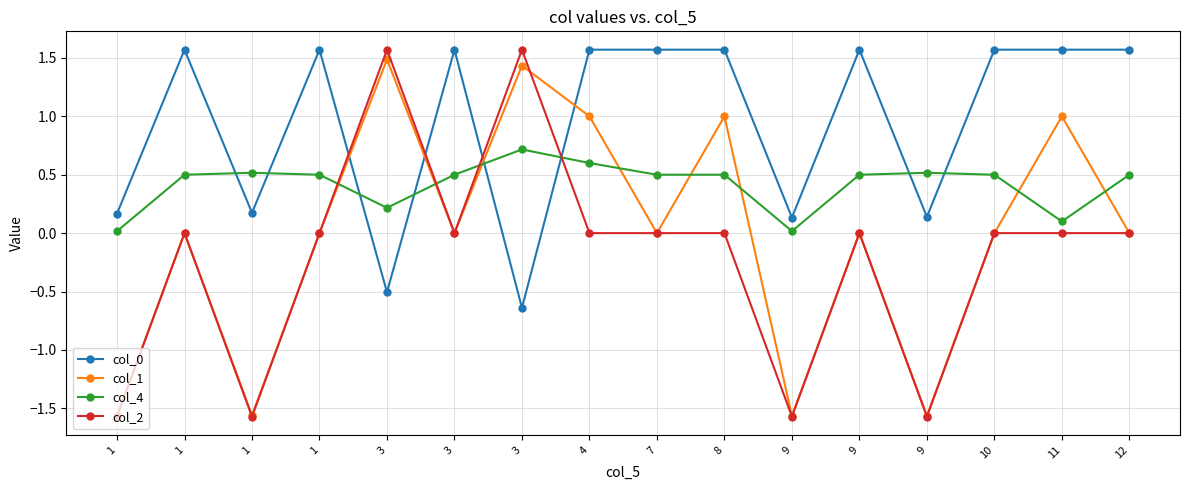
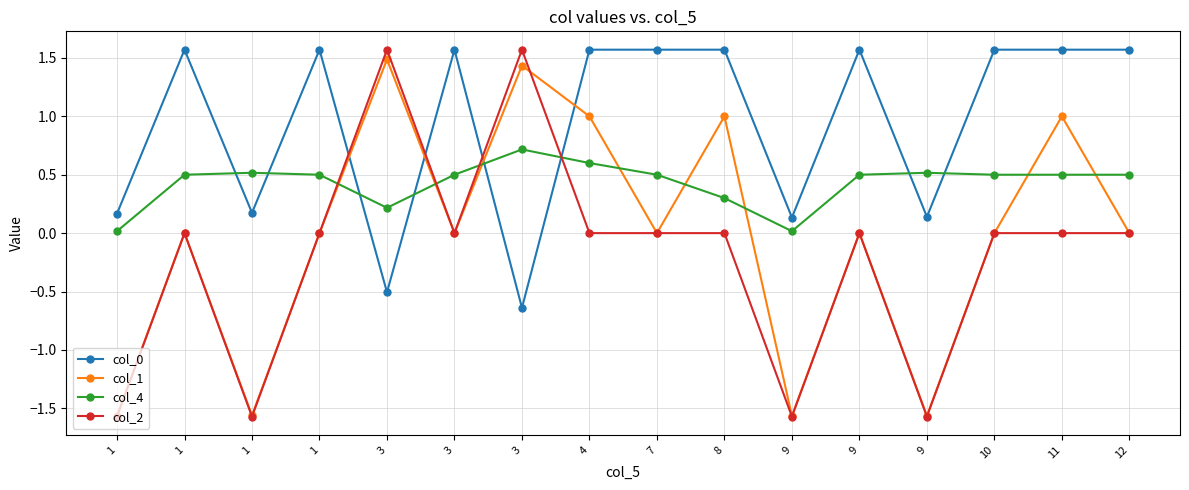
  {
    "col_0": {
      "4": 1.57,
      "7": 1.57,
      "8": 1.57,
      "10": 1.57,
      "11": 1.57,
      "12": 1.57
    },
    "col_1": {
      "4": 1.0,
      "8": 1.0,
      "11": 1.0
    },
    "col_4": {
      "4": 0.6,
      "7": 0.5,
-     "8": 0.5,
+     "8": 0.3,
      "10": 0.5,
-     "11": 0.1,
+     "11": 0.5,
      "12": 0.5
    },
    "col_2": {
      "4": 0.0,
      "8": 0.0,
      "11": 0.0
    }
  }
